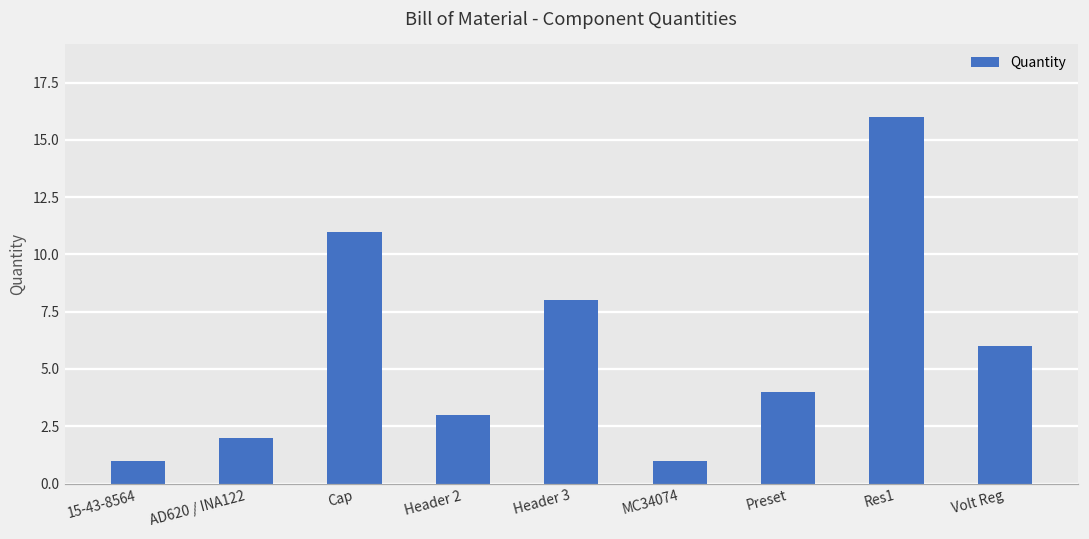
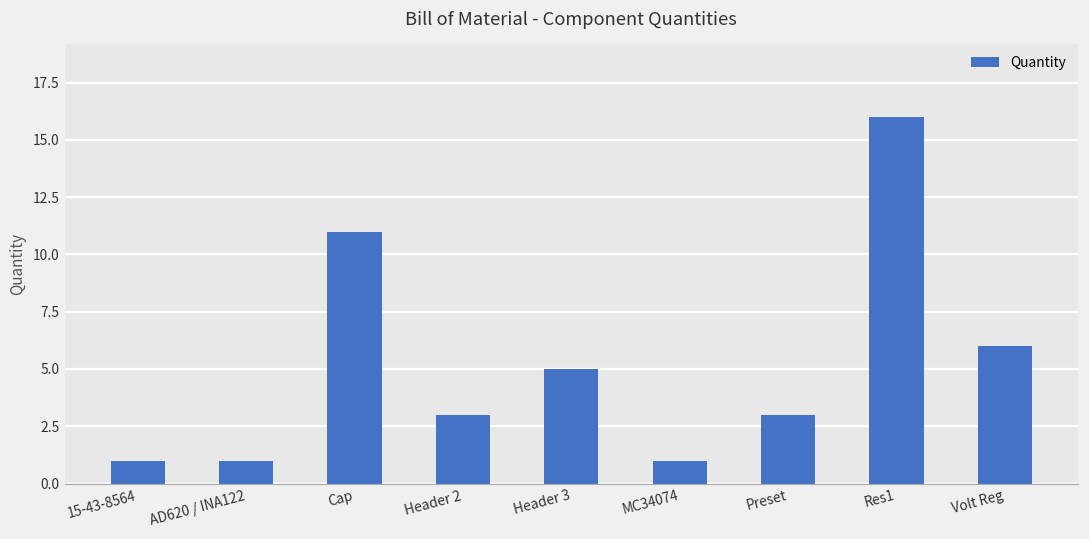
  {
    "15-43-8564": 1,
-   "AD620 / INA122": 2,
+   "AD620 / INA122": 1,
    "Cap": 11,
    "Header 2": 3,
-   "Header 3": 8,
+   "Header 3": 5,
    "MC34074": 1,
-   "Preset": 4,
+   "Preset": 3,
    "Res1": 16,
    "Volt Reg": 6
  }
